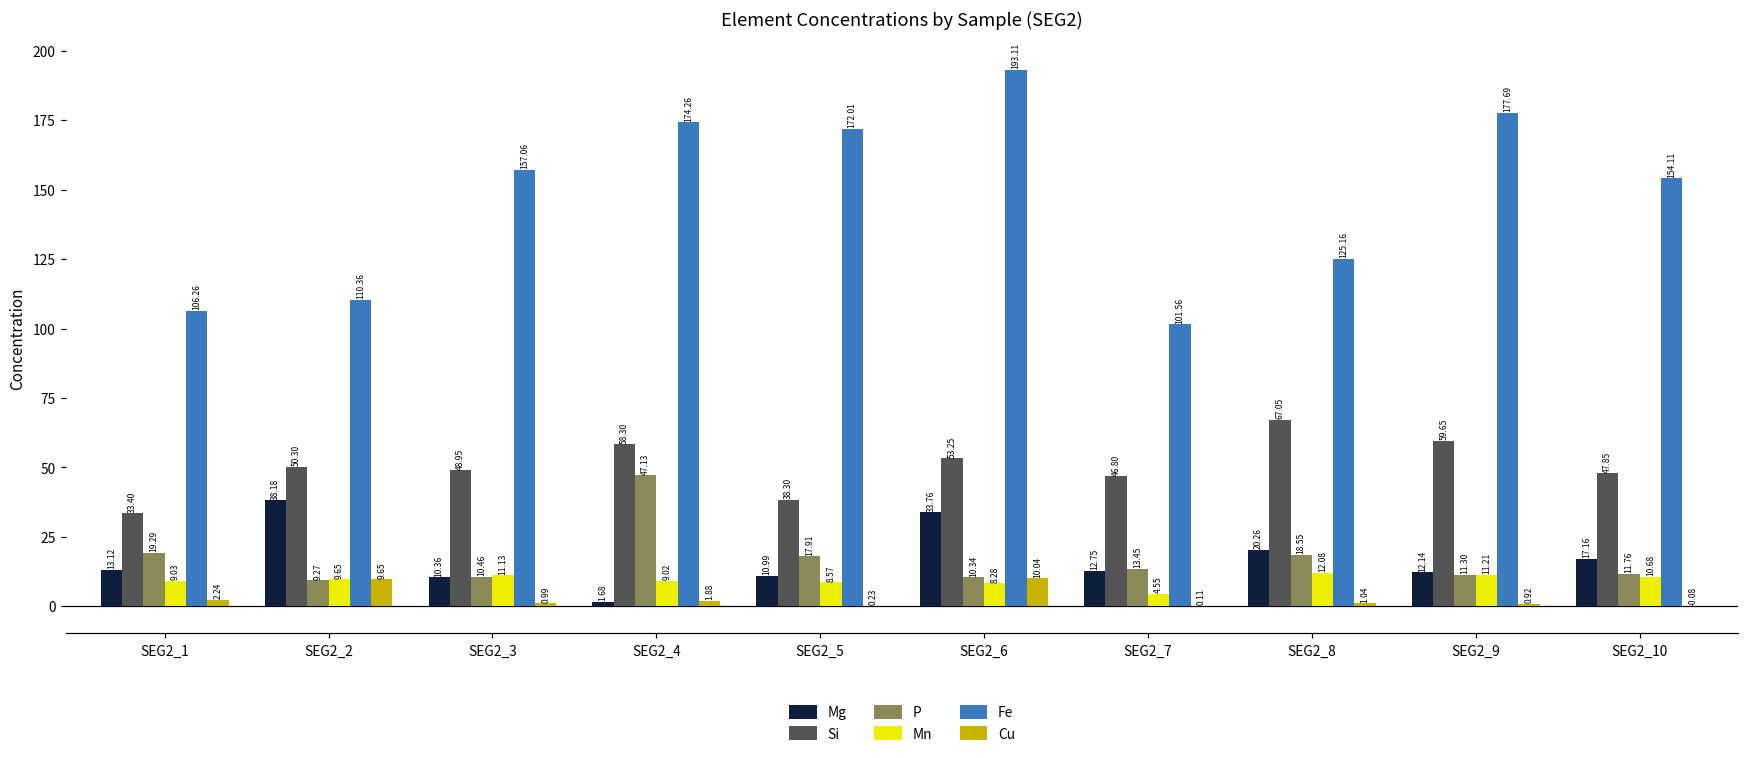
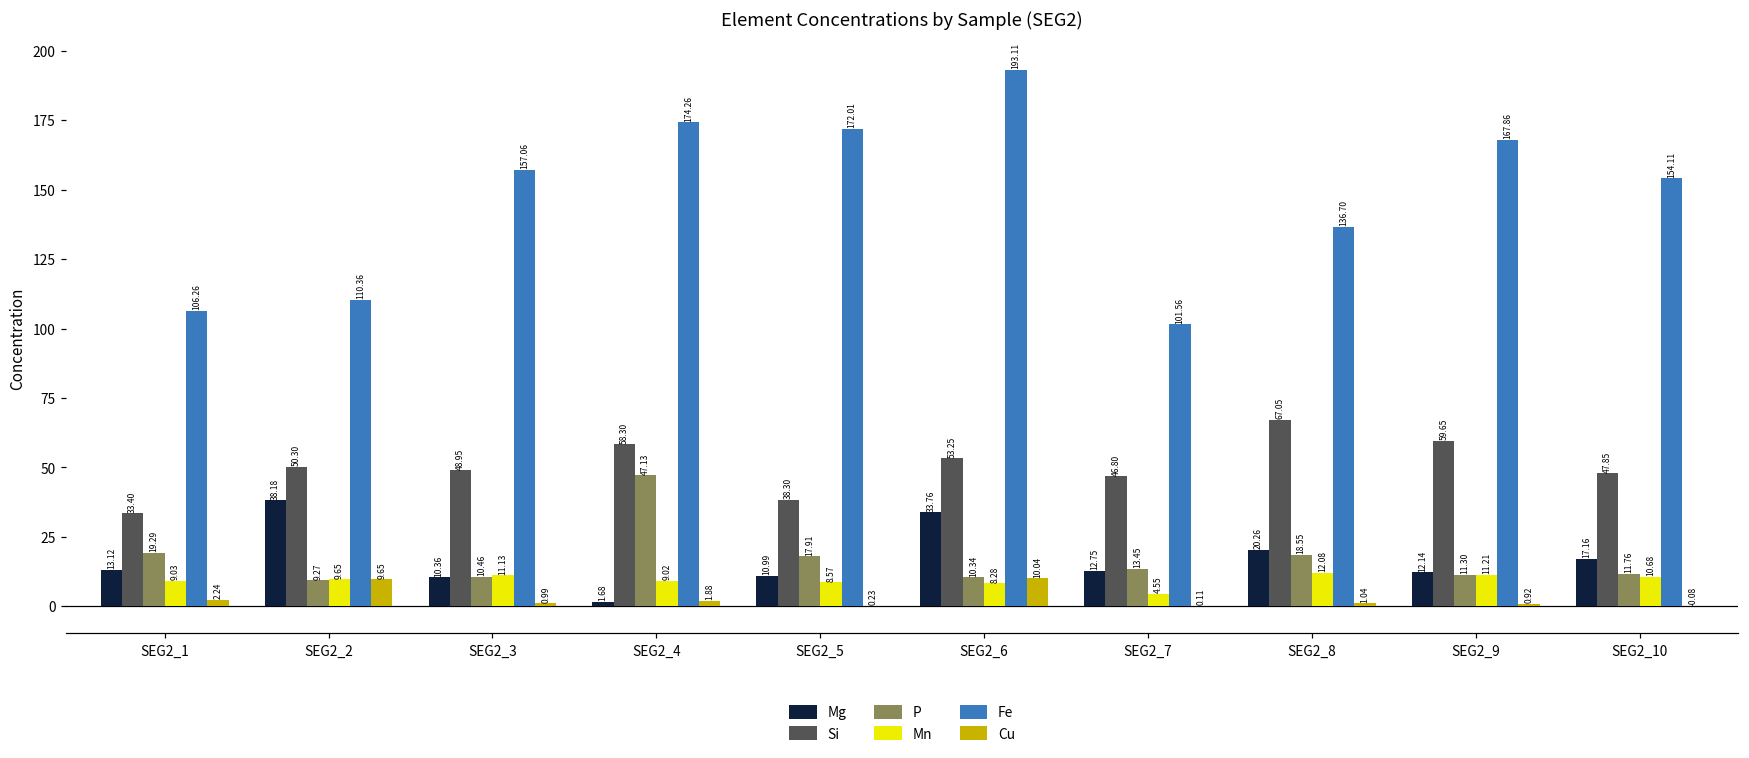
  {
    "Mg": {
      "SEG2_1": 13.12,
      "SEG2_2": 38.18,
      "SEG2_3": 10.36,
      "SEG2_4": 1.68,
      "SEG2_5": 10.99,
      "SEG2_6": 33.76,
      "SEG2_7": 12.75,
      "SEG2_8": 20.26,
      "SEG2_9": 12.14,
      "SEG2_10": 17.16
    },
    "Si": {
      "SEG2_1": 33.40,
      "SEG2_2": 50.30,
      "SEG2_3": 48.95,
      "SEG2_4": 58.30,
      "SEG2_5": 38.30,
      "SEG2_6": 53.25,
      "SEG2_7": 46.80,
      "SEG2_8": 67.05,
      "SEG2_9": 59.65,
      "SEG2_10": 47.85
    },
    "P": {
      "SEG2_1": 19.29,
      "SEG2_2": 9.27,
      "SEG2_3": 10.46,
      "SEG2_4": 47.13,
      "SEG2_5": 17.91,
      "SEG2_6": 10.34,
      "SEG2_7": 13.45,
      "SEG2_8": 18.55,
      "SEG2_9": 11.30,
      "SEG2_10": 11.76
    },
    "Mn": {
      "SEG2_1": 9.03,
      "SEG2_2": 9.65,
      "SEG2_3": 11.13,
      "SEG2_4": 9.02,
      "SEG2_5": 8.57,
      "SEG2_6": 8.28,
      "SEG2_7": 4.55,
      "SEG2_8": 12.08,
      "SEG2_9": 11.21,
      "SEG2_10": 10.68
    },
    "Fe": {
      "SEG2_1": 106.26,
      "SEG2_2": 110.36,
      "SEG2_3": 157.06,
      "SEG2_4": 174.26,
      "SEG2_5": 172.01,
      "SEG2_6": 193.11,
      "SEG2_7": 101.56,
-     "SEG2_8": 125.16,
-     "SEG2_9": 177.69,
+     "SEG2_8": 136.70,
+     "SEG2_9": 167.86,
      "SEG2_10": 154.11
    },
    "Cu": {
      "SEG2_1": 2.24,
      "SEG2_2": 9.65,
      "SEG2_3": 0.99,
      "SEG2_4": 1.88,
      "SEG2_5": 0.23,
      "SEG2_6": 10.04,
      "SEG2_7": 0.11,
      "SEG2_8": 1.04,
      "SEG2_9": 0.92,
      "SEG2_10": -0.08
    }
  }
